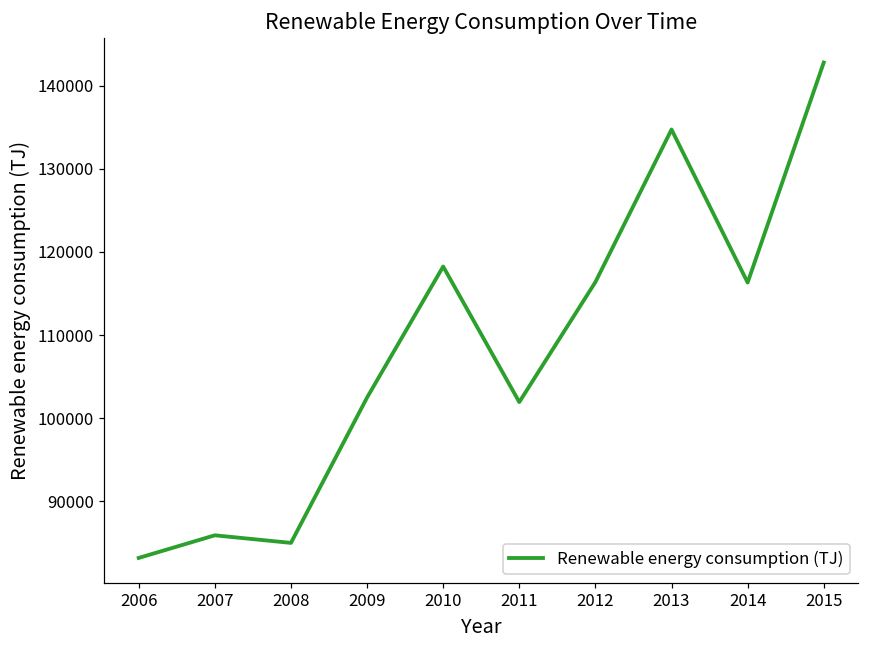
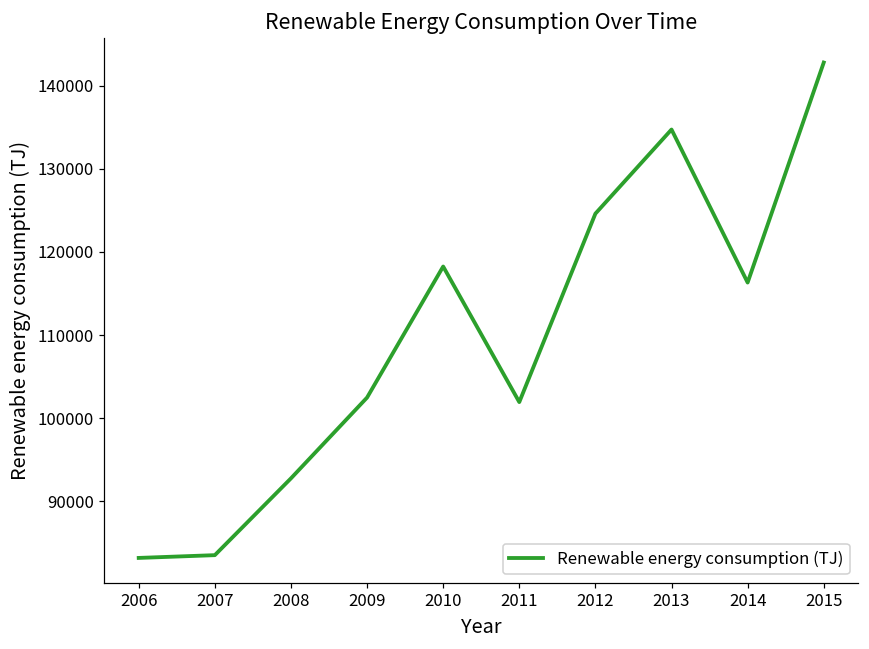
  {
    "2006": 83000,
-   "2007": 86000,
-   "2008": 85000,
+   "2007": 84000,
+   "2008": 93000,
    "2009": 102000,
    "2010": 118000,
    "2011": 102000,
-   "2012": 116000,
+   "2012": 125000,
    "2013": 135000,
    "2014": 116000,
    "2015": 143000
  }
